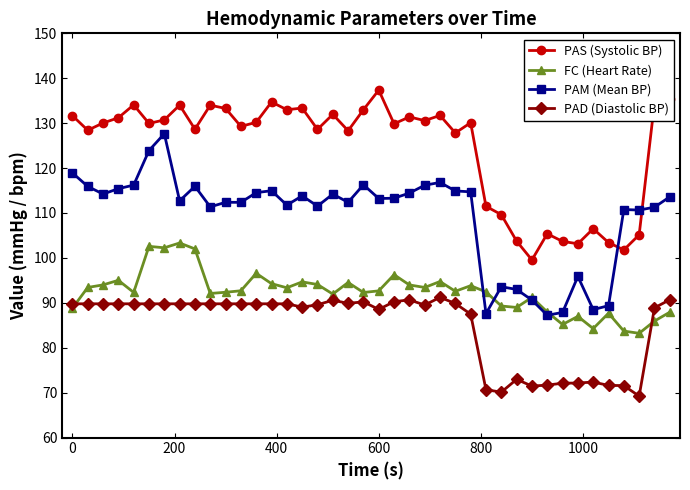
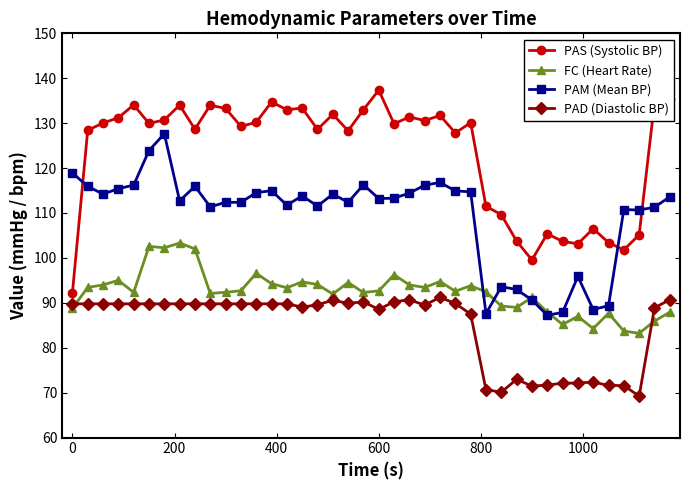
  {
    "PAS (Systolic BP)": {
-     "0": 132,
+     "0": 92,
      "600": 137
    },
    "FC (Heart Rate)": {
      "0": 89,
      "600": 93
    },
    "PAM (Mean BP)": {
      "0": 119,
      "600": 113
    },
    "PAD (Diastolic BP)": {
      "0": 90,
      "600": 89
    }
  }
